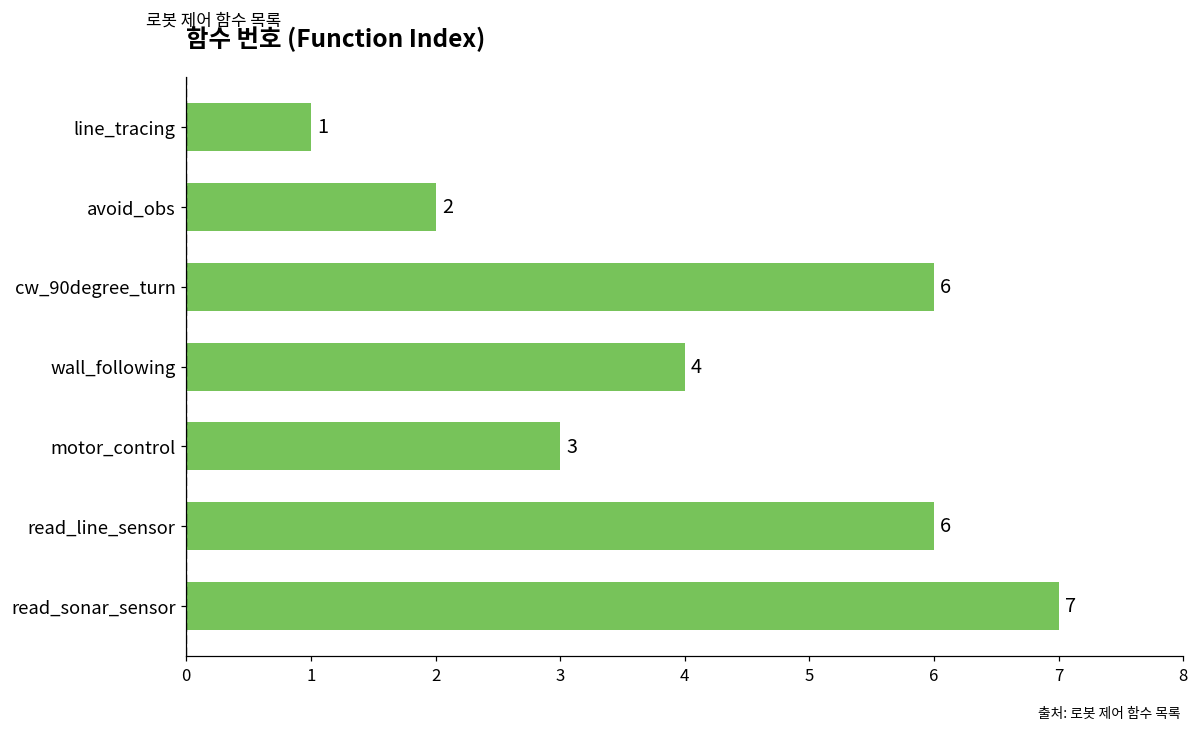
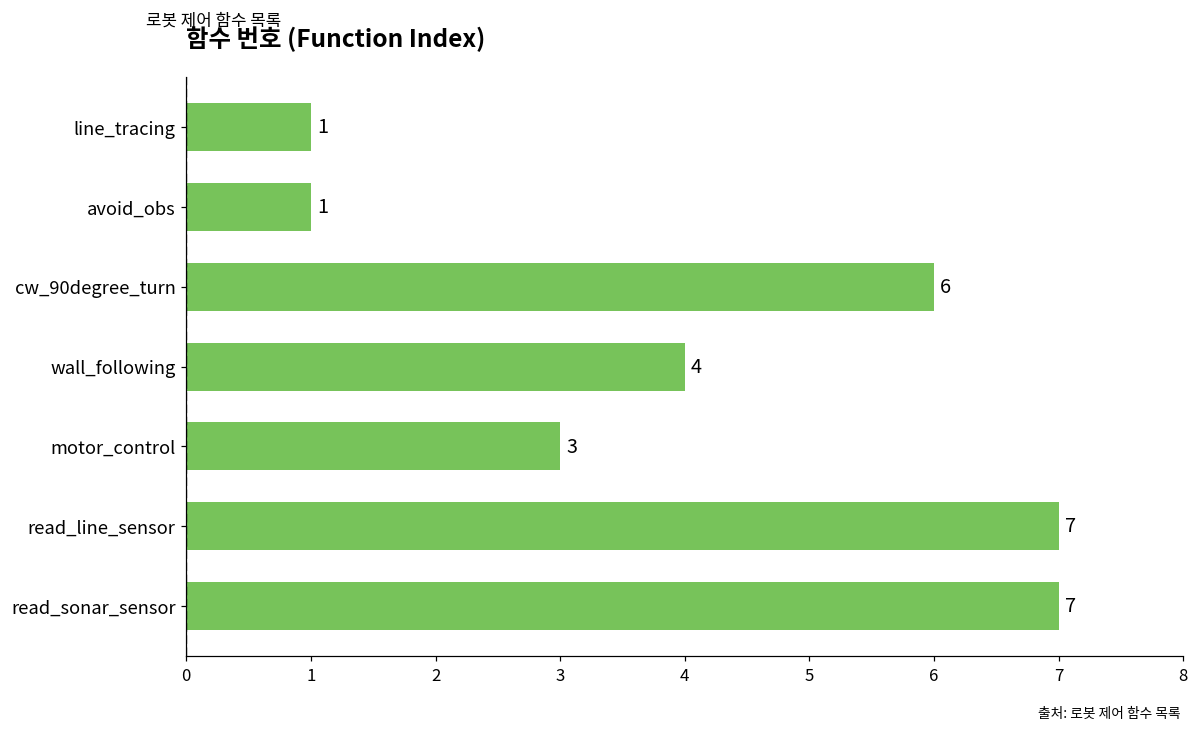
  {
    "line_tracing": 1,
-   "avoid_obs": 2,
+   "avoid_obs": 1,
    "cw_90degree_turn": 6,
    "wall_following": 4,
    "motor_control": 3,
-   "read_line_sensor": 6,
+   "read_line_sensor": 7,
    "read_sonar_sensor": 7
  }
